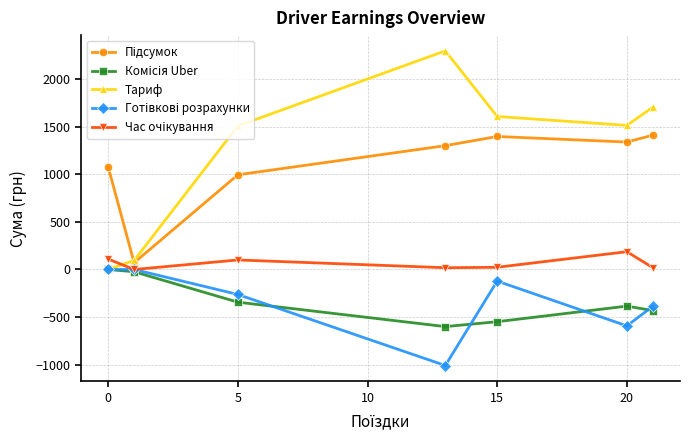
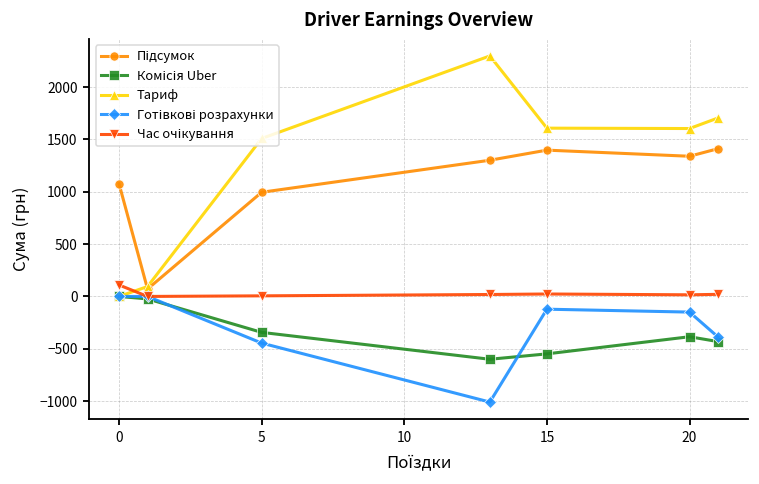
  {
    "Підсумок": {
      "0": 1100,
      "5": 1000,
      "15": 1400,
      "20": 1300
    },
    "Комісія Uber": {
      "5": -300,
      "15": -500,
      "20": -400
    },
    "Тариф": {
      "15": 1600,
-     "20": 1500
+     "20": 1600
    },
    "Готівкові розрахунки": {
-     "5": -300,
+     "5": -400,
      "15": -100,
-     "20": -600
+     "20": -100
    },
    "Час очікування": {
      "0": 100,
-     "5": 100,
+     "5": 0,
      "15": 0,
-     "20": 200
+     "20": 0
    }
  }
